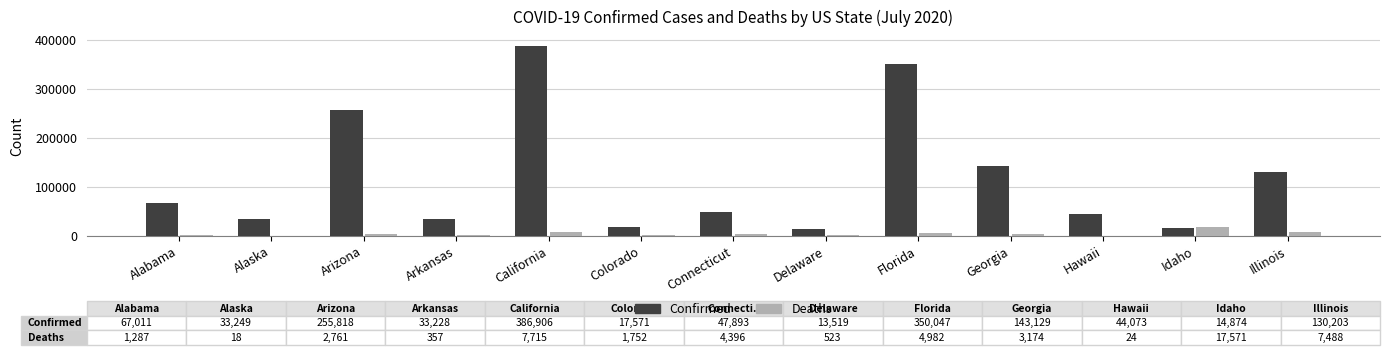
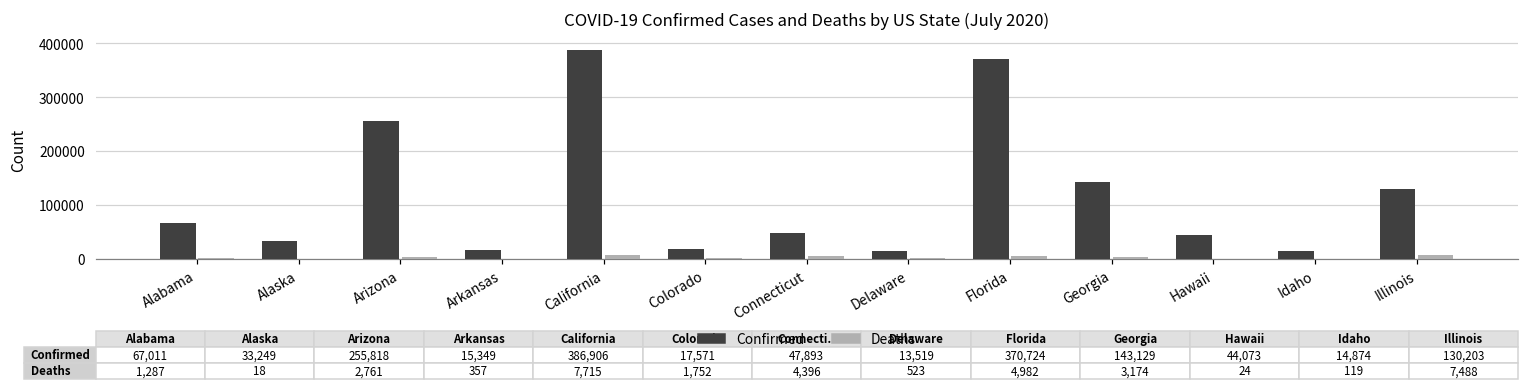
  {
    "Confirmed": {
-     "Arkansas": "33,228",
-     "Florida": "350,047"
+     "Arkansas": "15,349",
+     "Florida": "370,724"
    },
    "Deaths": {
-     "Idaho": "17,571"
+     "Idaho": "119"
    }
  }
